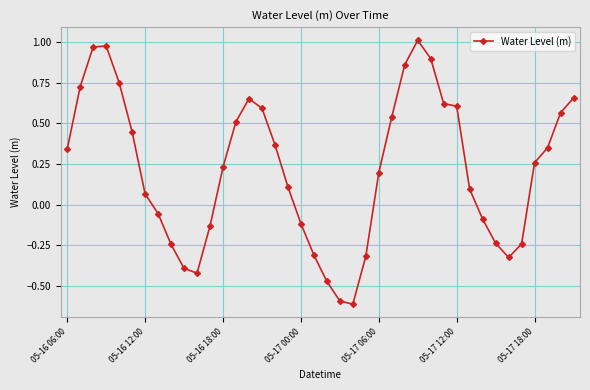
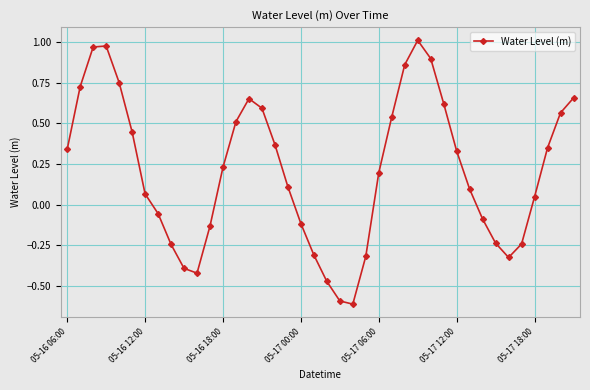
  {
    "05-16 06:00": 0.34,
    "05-16 12:00": 0.07,
    "05-16 18:00": 0.23,
    "05-17 00:00": -0.12,
    "05-17 06:00": 0.20,
-   "05-17 12:00": 0.61,
-   "05-17 18:00": 0.26
+   "05-17 12:00": 0.33,
+   "05-17 18:00": 0.05
  }
